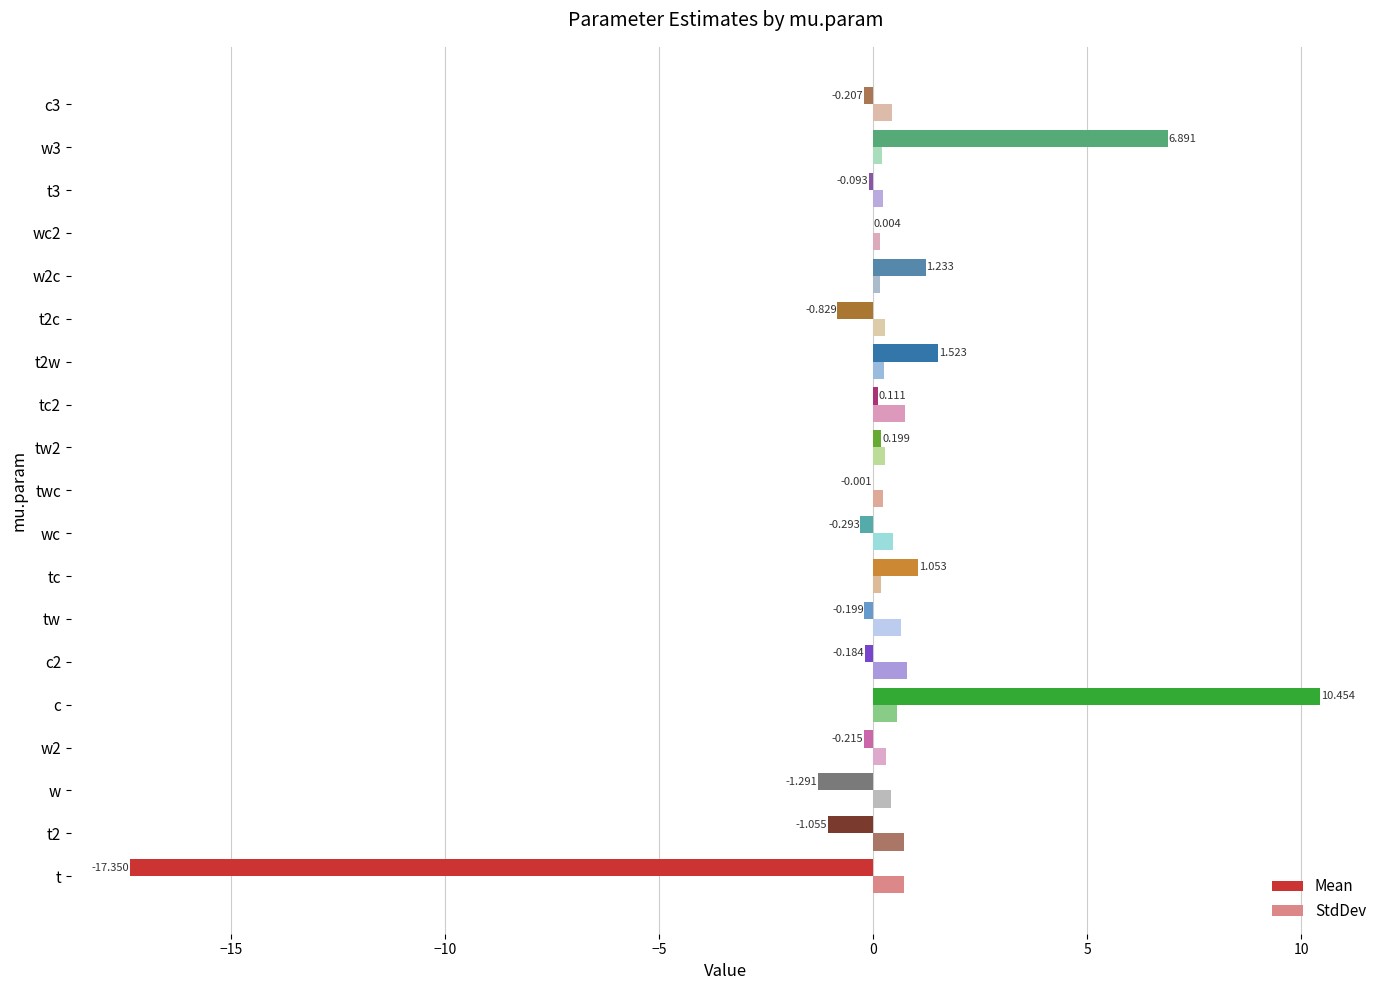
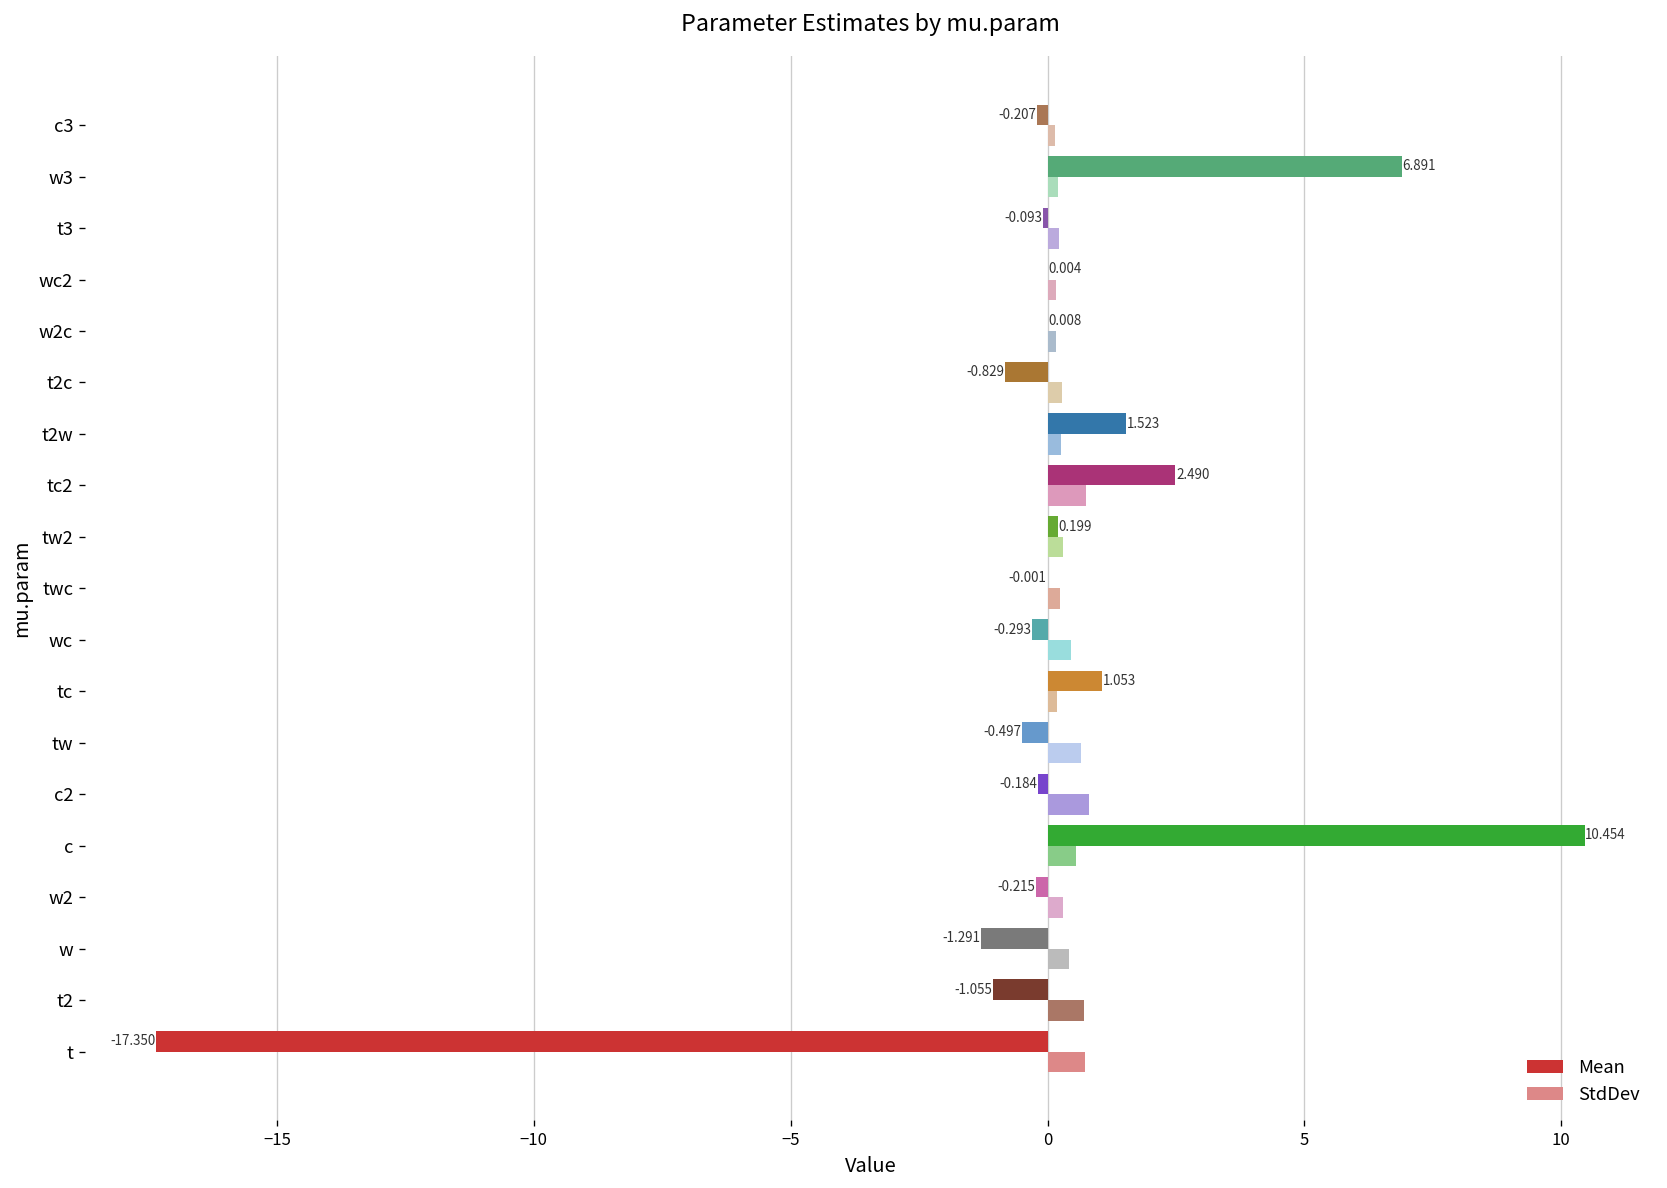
  {
    "Mean": {
      "c3": -0.207,
      "w3": 6.891,
      "t3": -0.093,
      "wc2": 0.004,
-     "w2c": 1.233,
+     "w2c": 0.008,
      "t2c": -0.829,
      "t2w": 1.523,
-     "tc2": 0.111,
+     "tc2": 2.490,
      "tw2": 0.199,
      "twc": -0.001,
      "wc": -0.293,
      "tc": 1.053,
-     "tw": -0.199,
+     "tw": -0.497,
      "c2": -0.184,
      "c": 10.454,
      "w2": -0.215,
      "w": -1.291,
      "t2": -1.055,
      "t": -17.350
    },
    "StdDev": {
-     "c3": 0.4,
+     "c3": 0.2,
      "w3": 0.2,
      "t3": 0.2,
      "wc2": 0.2,
      "w2c": 0.2,
      "t2c": 0.3,
      "t2w": 0.3,
      "tc2": 0.7,
      "tw2": 0.3,
      "twc": 0.2,
      "wc": 0.5,
      "tc": 0.2,
      "tw": 0.6,
      "c2": 0.8,
      "c": 0.6,
      "w2": 0.3,
      "w": 0.4,
      "t2": 0.7,
      "t": 0.7
    }
  }
